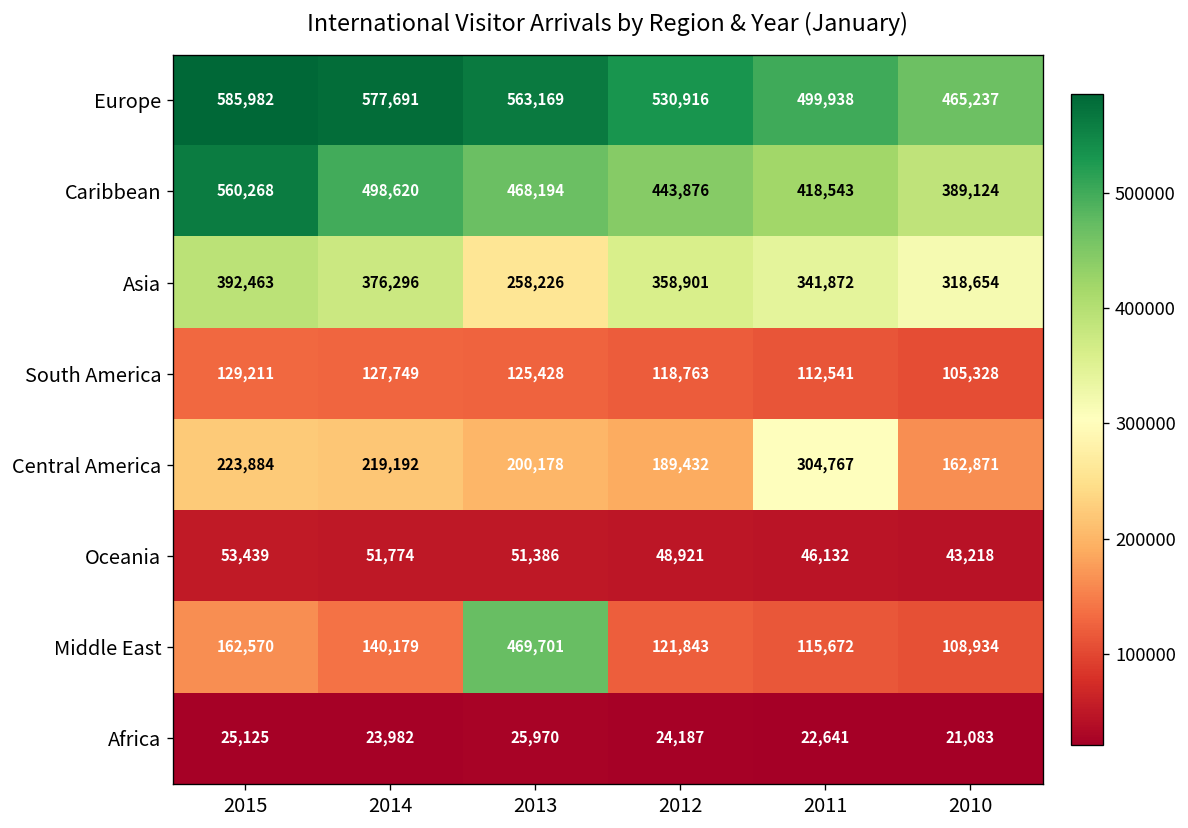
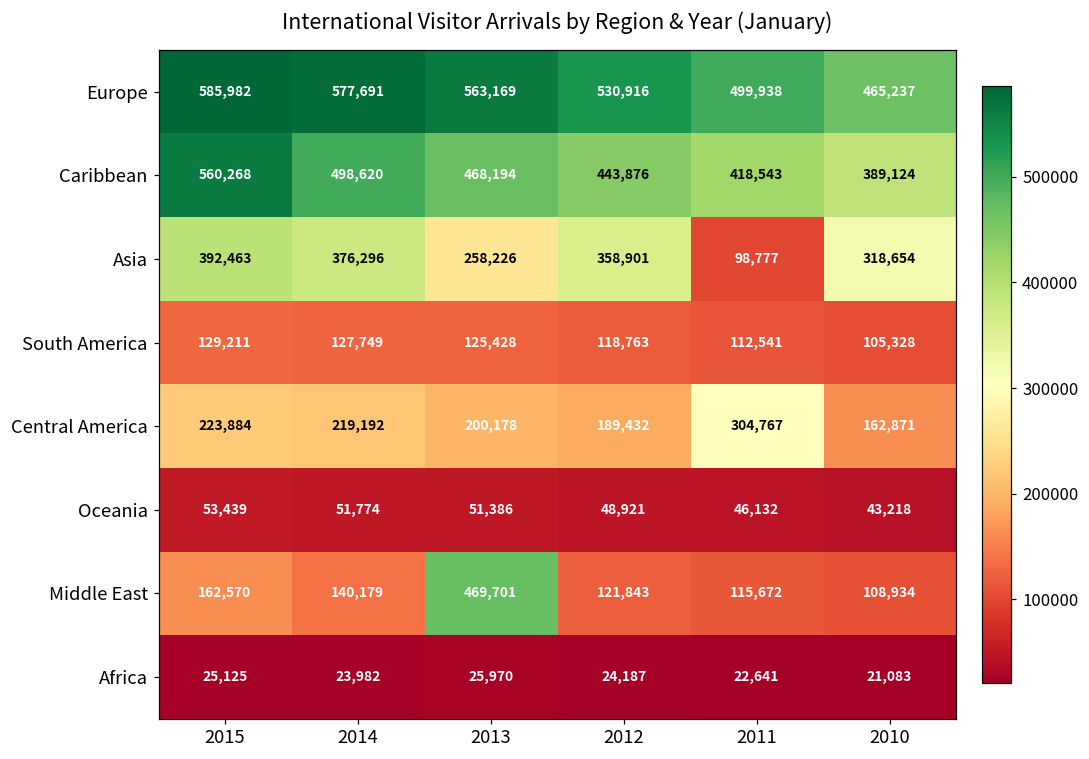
  {
    "Europe": {
      "2015": "585,982",
      "2014": "577,691",
      "2013": "563,169",
      "2012": "530,916",
      "2011": "499,938",
      "2010": "465,237"
    },
    "Caribbean": {
      "2015": "560,268",
      "2014": "498,620",
      "2013": "468,194",
      "2012": "443,876",
      "2011": "418,543",
      "2010": "389,124"
    },
    "Asia": {
      "2015": "392,463",
      "2014": "376,296",
      "2013": "258,226",
      "2012": "358,901",
-     "2011": "341,872",
+     "2011": "98,777",
      "2010": "318,654"
    },
    "South America": {
      "2015": "129,211",
      "2014": "127,749",
      "2013": "125,428",
      "2012": "118,763",
      "2011": "112,541",
      "2010": "105,328"
    },
    "Central America": {
      "2015": "223,884",
      "2014": "219,192",
      "2013": "200,178",
      "2012": "189,432",
      "2011": "304,767",
      "2010": "162,871"
    },
    "Oceania": {
      "2015": "53,439",
      "2014": "51,774",
      "2013": "51,386",
      "2012": "48,921",
      "2011": "46,132",
      "2010": "43,218"
    },
    "Middle East": {
      "2015": "162,570",
      "2014": "140,179",
      "2013": "469,701",
      "2012": "121,843",
      "2011": "115,672",
      "2010": "108,934"
    },
    "Africa": {
      "2015": "25,125",
      "2014": "23,982",
      "2013": "25,970",
      "2012": "24,187",
      "2011": "22,641",
      "2010": "21,083"
    }
  }
